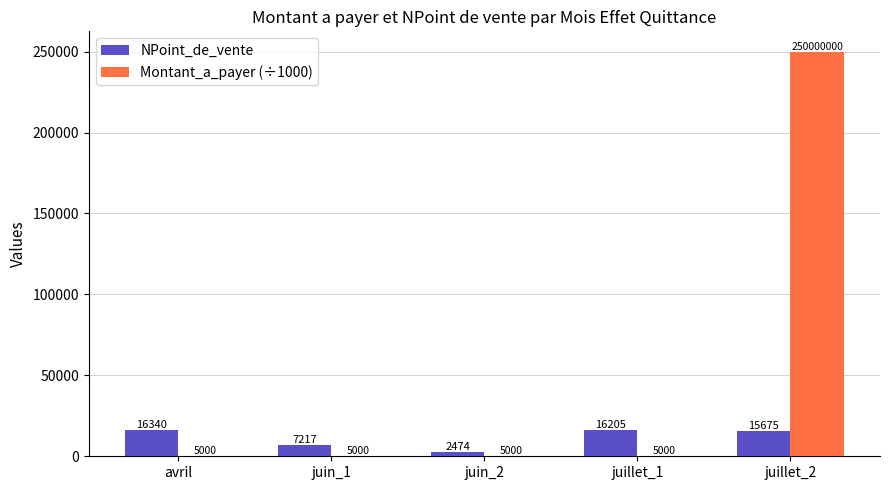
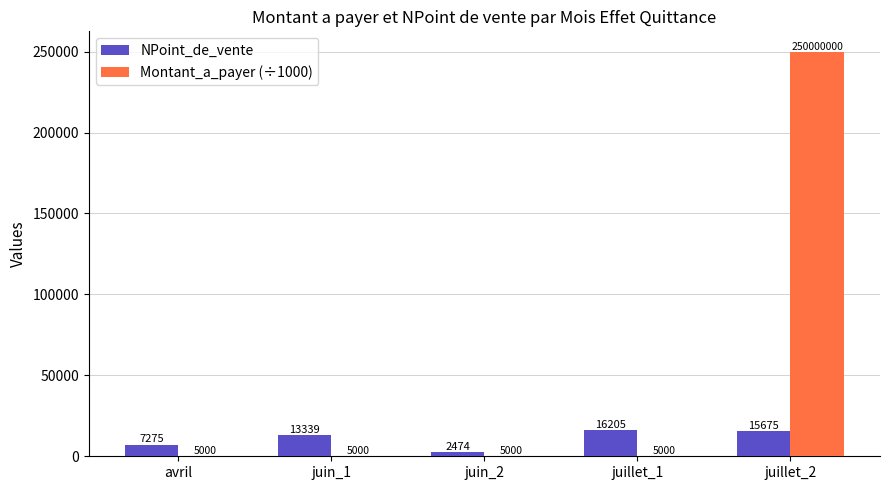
  {
    "NPoint_de_vente": {
-     "avril": 16340,
-     "juin_1": 7217,
+     "avril": 7275,
+     "juin_1": 13339,
      "juin_2": 2474,
      "juillet_1": 16205,
      "juillet_2": 15675
    }
  }
